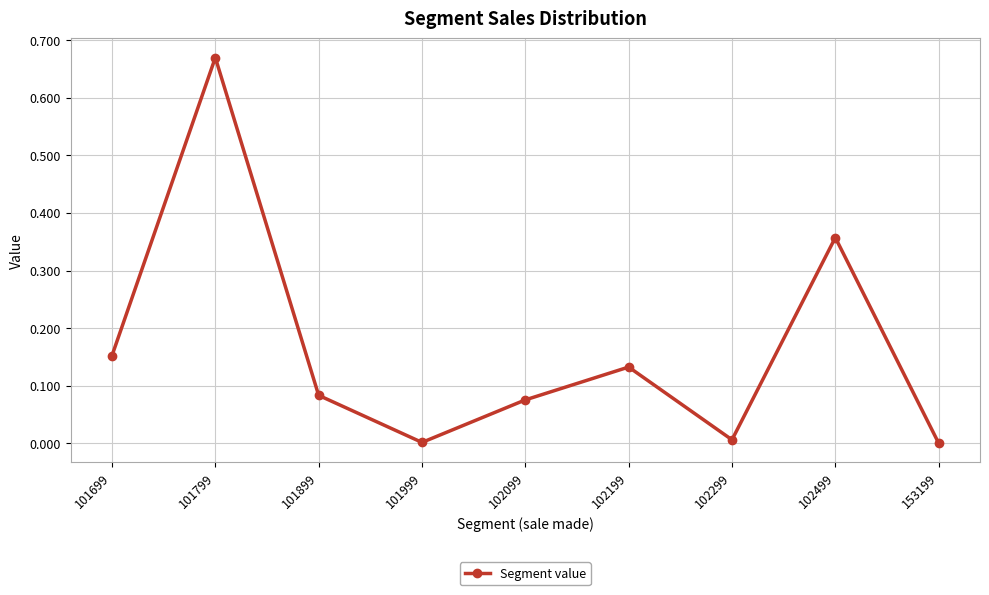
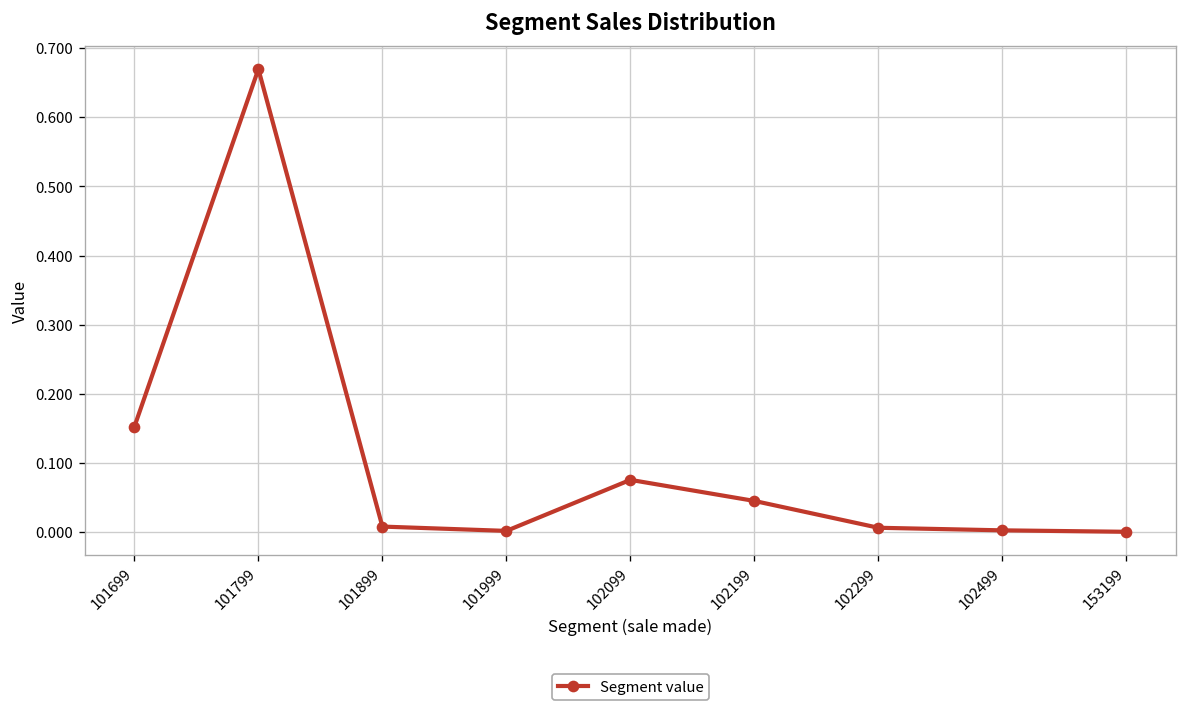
  {
    "101699": 0.15,
    "101799": 0.67,
-   "101899": 0.08,
+   "101899": 0.01,
    "101999": 0.00,
    "102099": 0.08,
-   "102199": 0.13,
+   "102199": 0.04,
    "102299": 0.01,
-   "102499": 0.36,
+   "102499": 0.00,
    "153199": 0.00
  }
